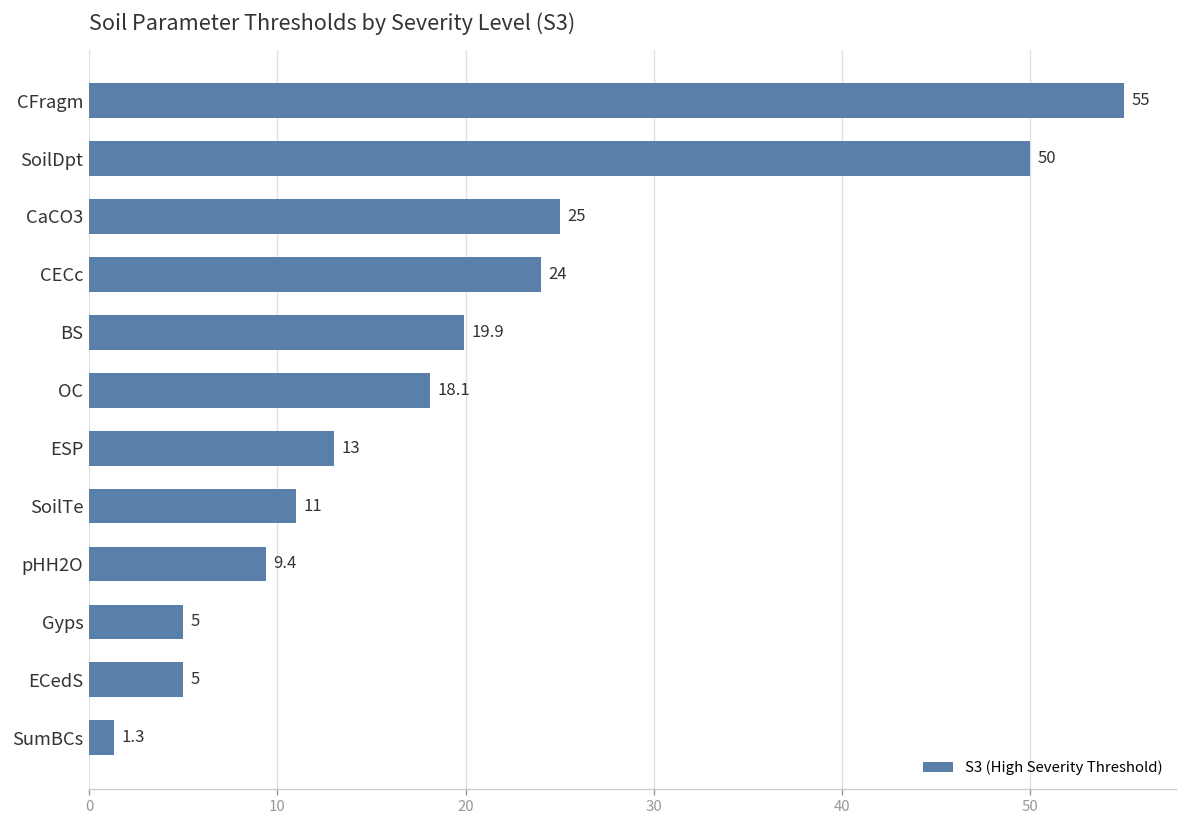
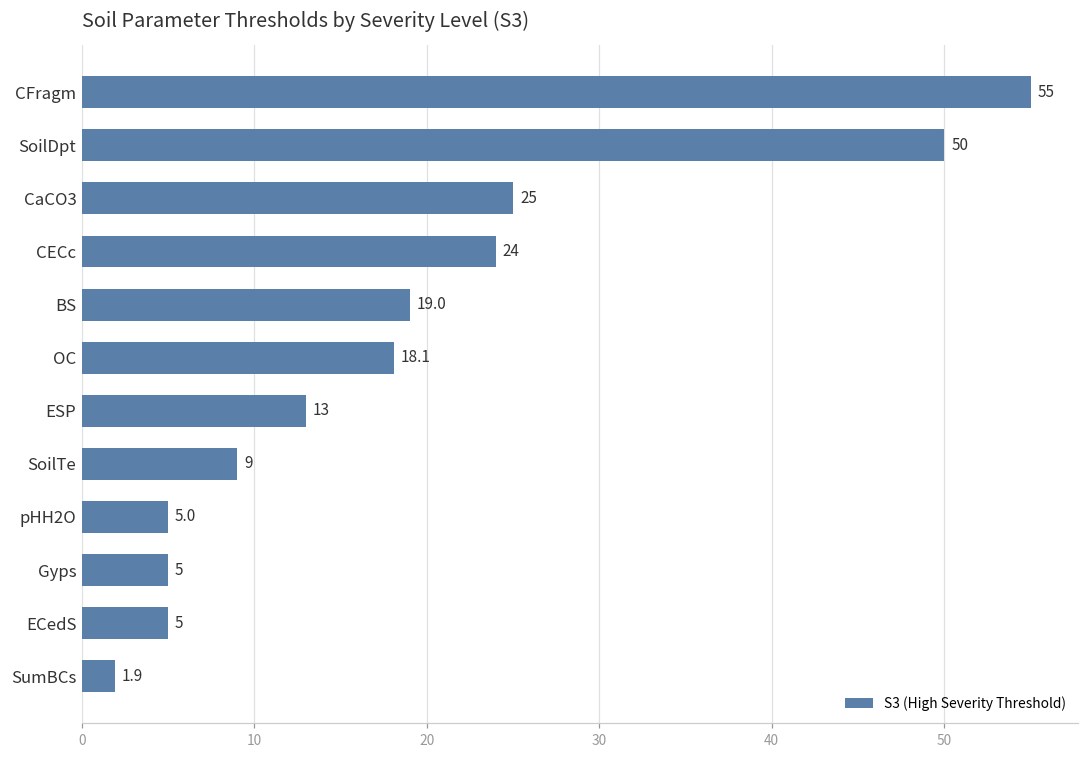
  {
    "CFragm": 55,
    "SoilDpt": 50,
    "CaCO3": 25,
    "CECc": 24,
-   "BS": 19.9,
+   "BS": 19.0,
    "OC": 18.1,
    "ESP": 13,
-   "SoilTe": 11,
-   "pHH2O": 9.4,
+   "SoilTe": 9,
+   "pHH2O": 5.0,
    "Gyps": 5,
    "ECedS": 5,
-   "SumBCs": 1.3
+   "SumBCs": 1.9
  }
